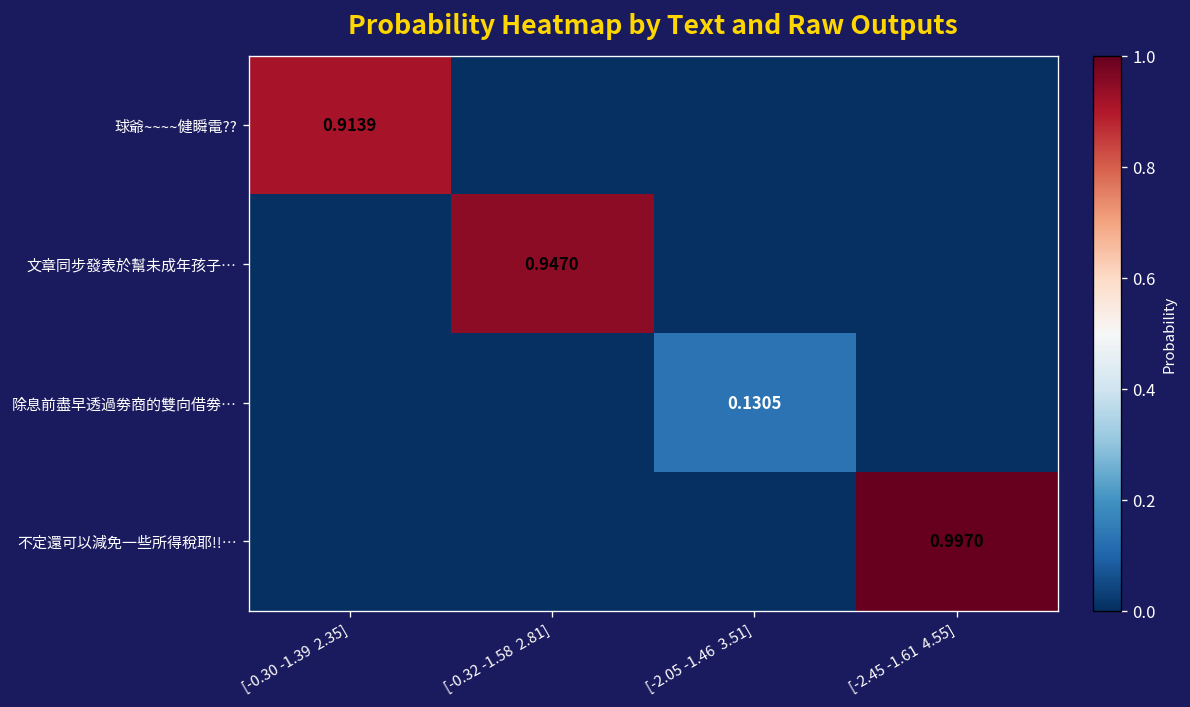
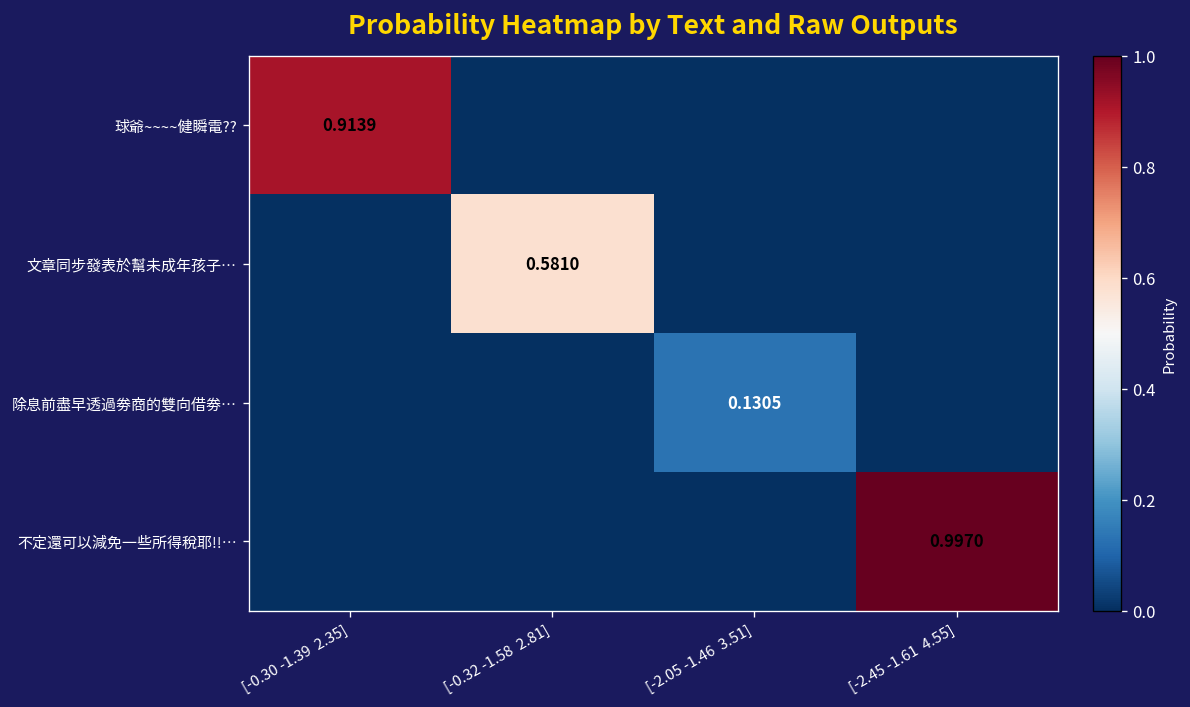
  {
    "球爺~~~~健瞬電??": {
      "[-0.30 -1.39 2.35]": 0.9139
    },
    "文章同步發表於幫未成年孩子…": {
-     "[-0.32 -1.58 2.81]": 0.9470
+     "[-0.32 -1.58 2.81]": 0.5810
    },
    "除息前盡早透過劵商的雙向借劵…": {
      "[-2.05 -1.46 3.51]": 0.1305
    },
    "不定還可以減免一些所得稅耶!!…": {
      "[-2.45 -1.61 4.55]": 0.9970
    }
  }
